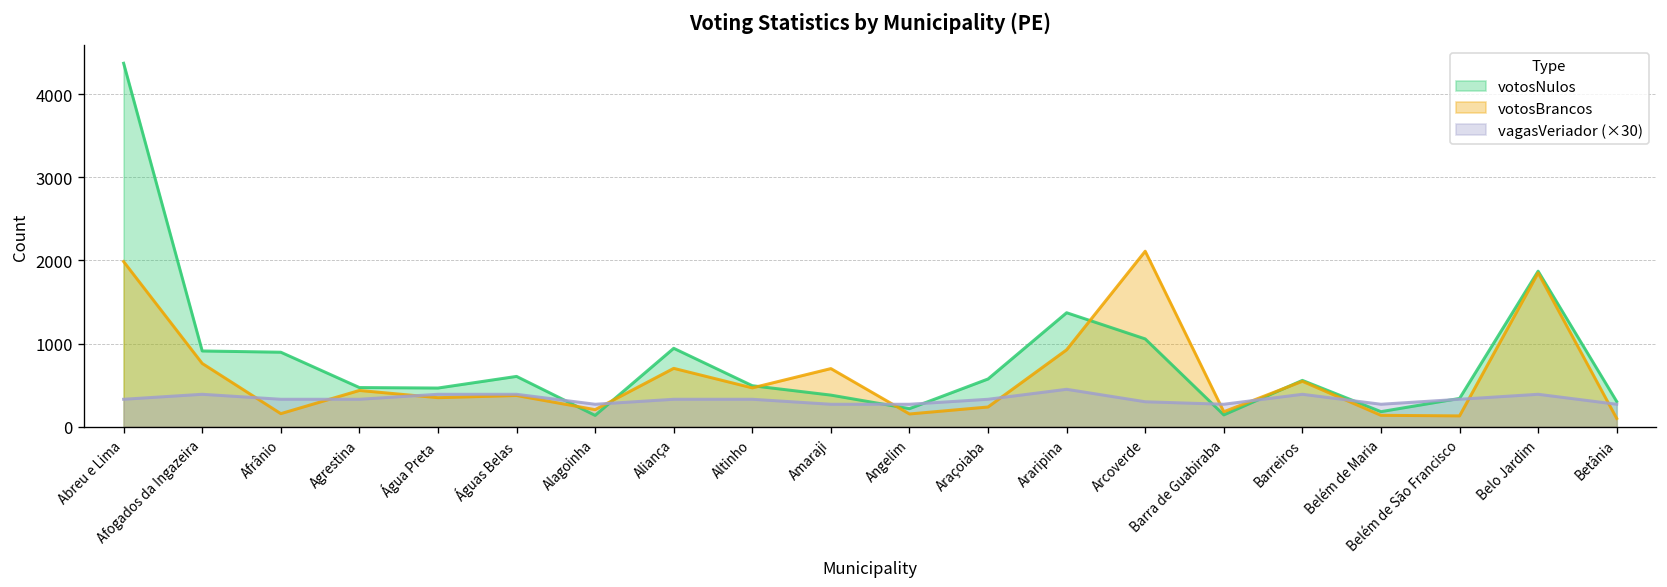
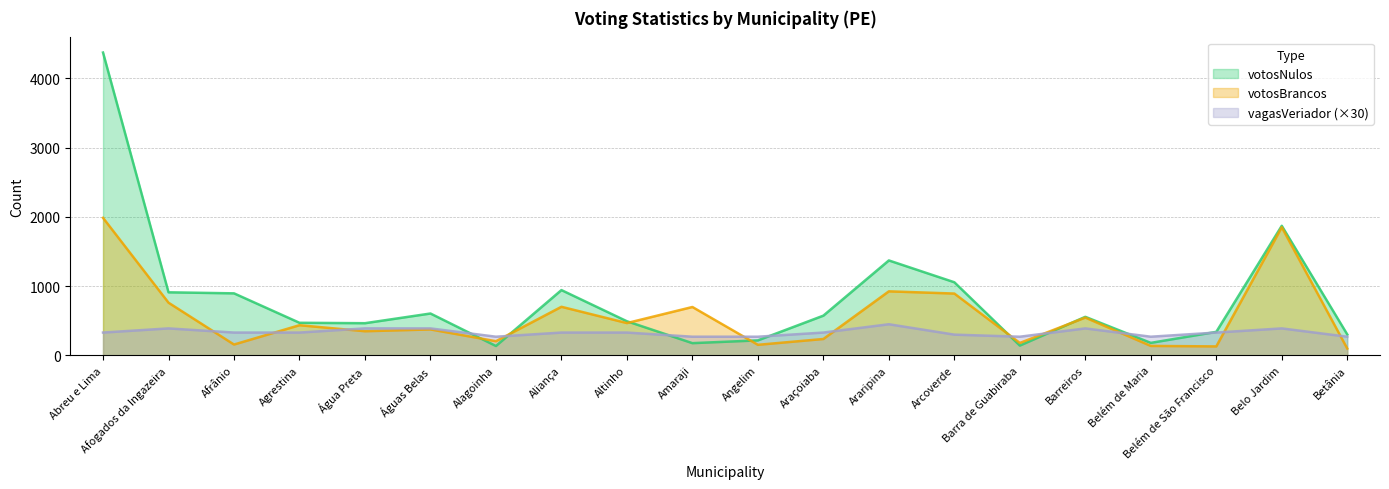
  {
    "votosNulos": {
      "Abreu e Lima": 4400,
      "Afogados da Ingazeira": 900,
      "Afrânio": 900,
      "Água Preta": 500,
      "Águas Belas": 600,
      "Alagoinha": 100,
      "Aliança": 900,
-     "Amaraji": 400,
+     "Amaraji": 200,
      "Angelim": 200,
      "Araçoiaba": 600,
      "Araripina": 1400,
      "Arcoverde": 1100,
      "Barra de Guabiraba": 100,
      "Belém de Maria": 200
    },
    "votosBrancos": {
      "Abreu e Lima": 2000,
      "Afogados da Ingazeira": 800,
      "Afrânio": 200,
      "Água Preta": 300,
      "Alagoinha": 200,
      "Aliança": 700,
      "Amaraji": 700,
      "Angelim": 200,
      "Araçoiaba": 200,
      "Araripina": 900,
-     "Arcoverde": 2100,
+     "Arcoverde": 900,
      "Barra de Guabiraba": 200,
      "Belém de Maria": 100,
      "Belém de São Francisco": 100,
      "Betânia": 100
    },
    "vagasVeriador (×30)": {
      "Abreu e Lima": 300,
      "Afogados da Ingazeira": 400,
      "Afrânio": 300,
      "Agrestina": 300,
      "Água Preta": 400,
      "Alagoinha": 300,
      "Aliança": 300,
      "Altinho": 300,
      "Amaraji": 300,
      "Angelim": 300,
      "Araçoiaba": 300,
      "Araripina": 500,
      "Arcoverde": 300,
      "Barra de Guabiraba": 300,
      "Barreiros": 400,
      "Belém de Maria": 300,
      "Belo Jardim": 400
    }
  }
